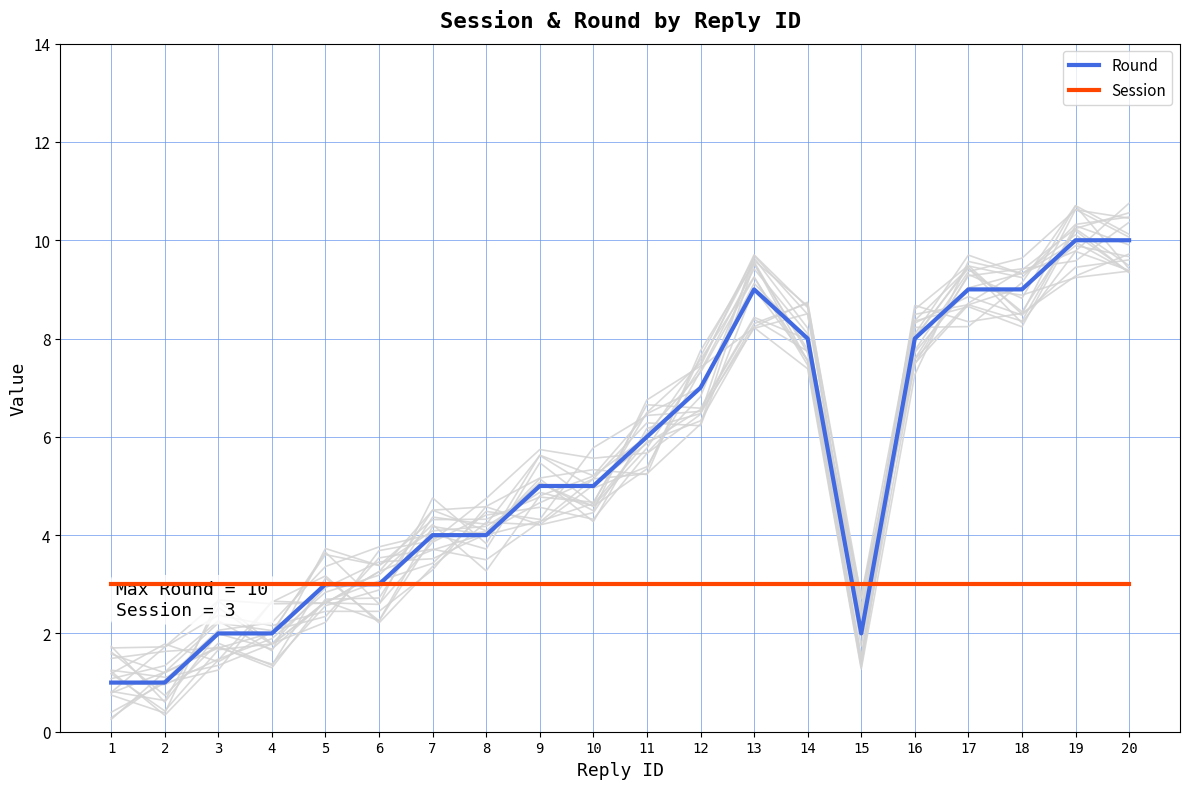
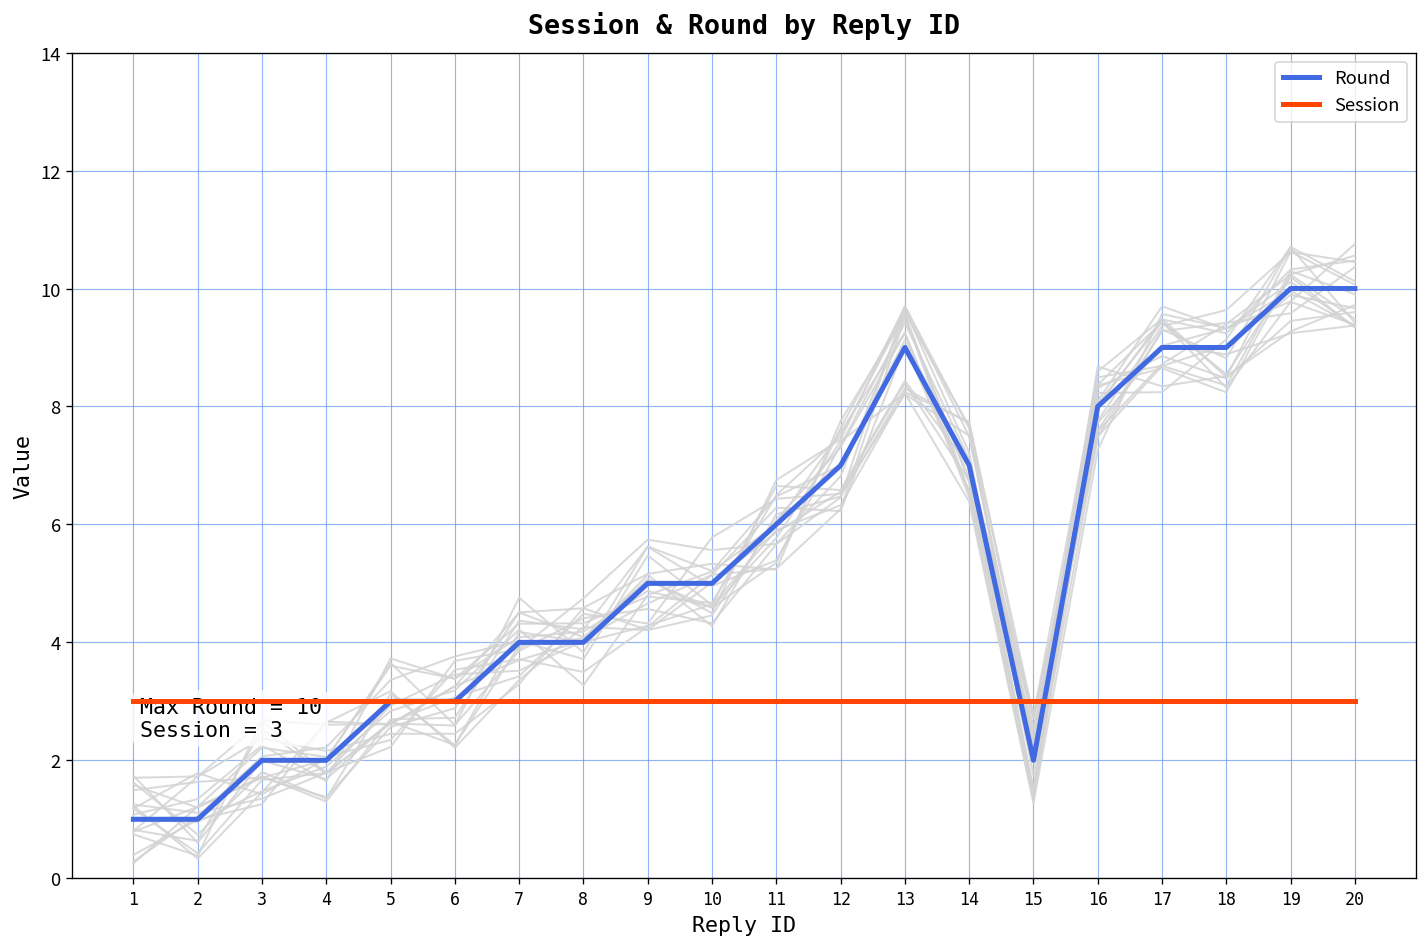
  {
    "Round": {
-     "14": 8,
+     "14": 7,
      "20": 10
    },
    "Session": {
      "7": 3,
      "8": 3,
      "9": 3,
      "10": 3,
      "11": 3,
      "12": 3,
      "13": 3,
      "14": 3,
      "15": 3,
      "16": 3,
      "17": 3,
      "18": 3,
      "19": 3,
      "20": 3
    }
  }
